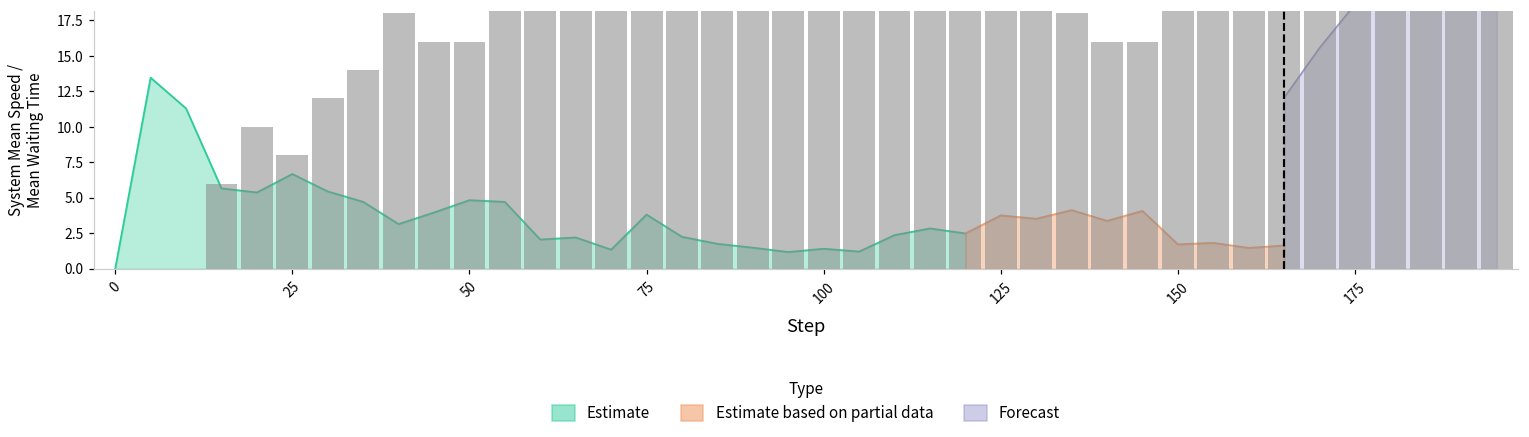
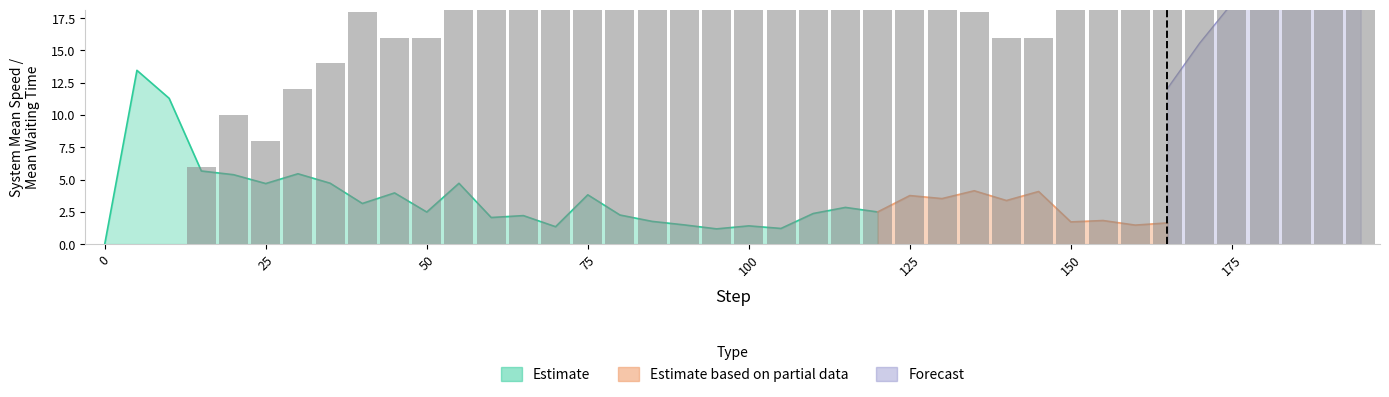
  {
    "Estimate": {
      "0": 0.0,
-     "25": 6.7,
-     "50": 4.8,
+     "25": 4.7,
+     "50": 2.5,
      "75": 3.8,
      "100": 1.4
    },
    "Estimate based on partial data": {
      "125": 3.8,
      "150": 1.7
    }
  }
